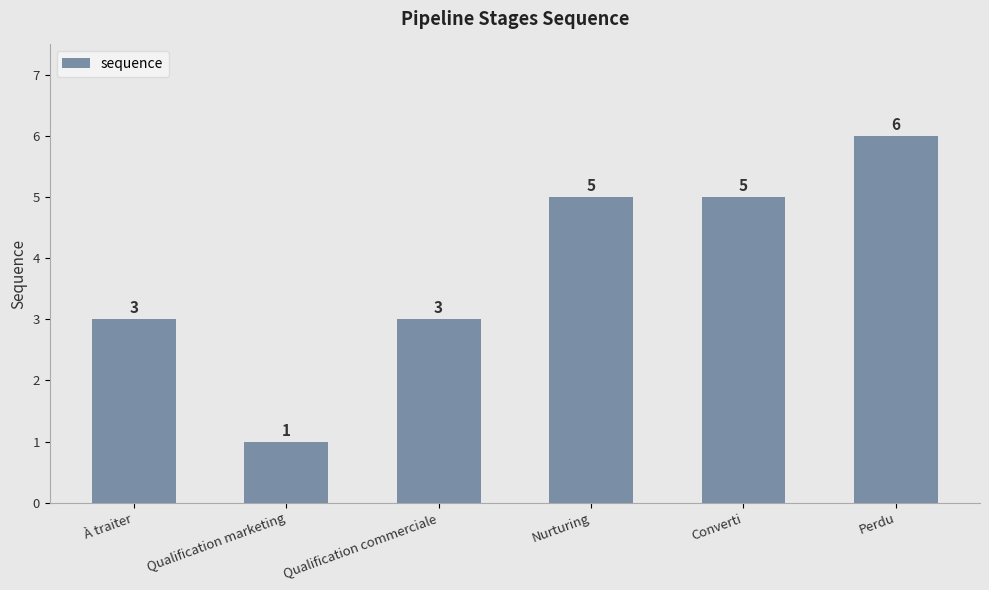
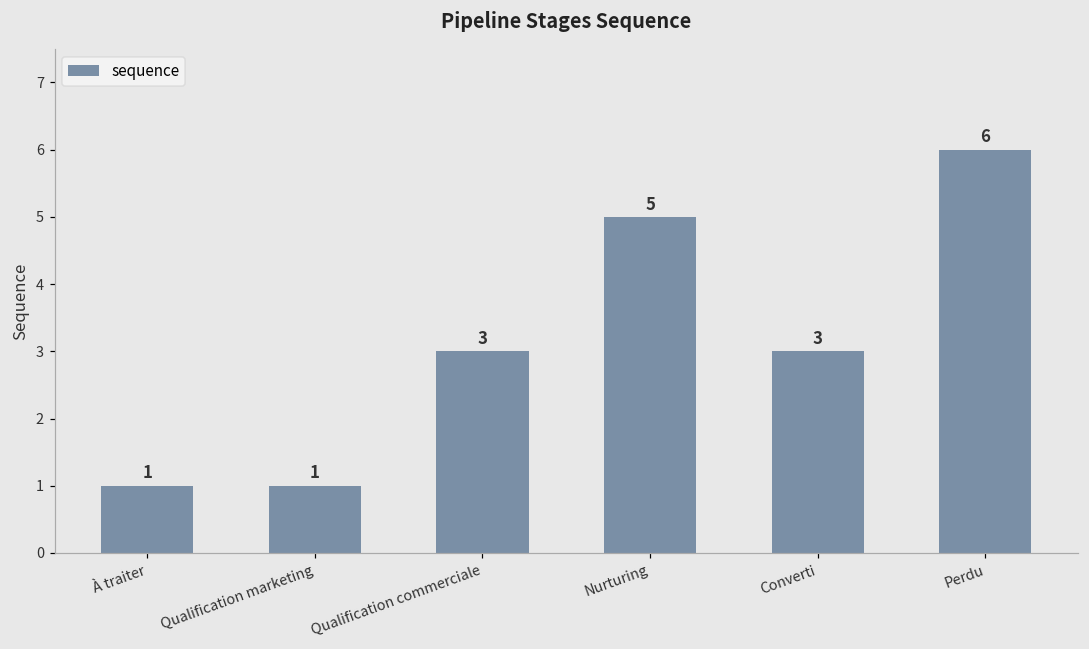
  {
-   "À traiter": 3,
+   "À traiter": 1,
    "Qualification marketing": 1,
    "Qualification commerciale": 3,
    "Nurturing": 5,
-   "Converti": 5,
+   "Converti": 3,
    "Perdu": 6
  }
